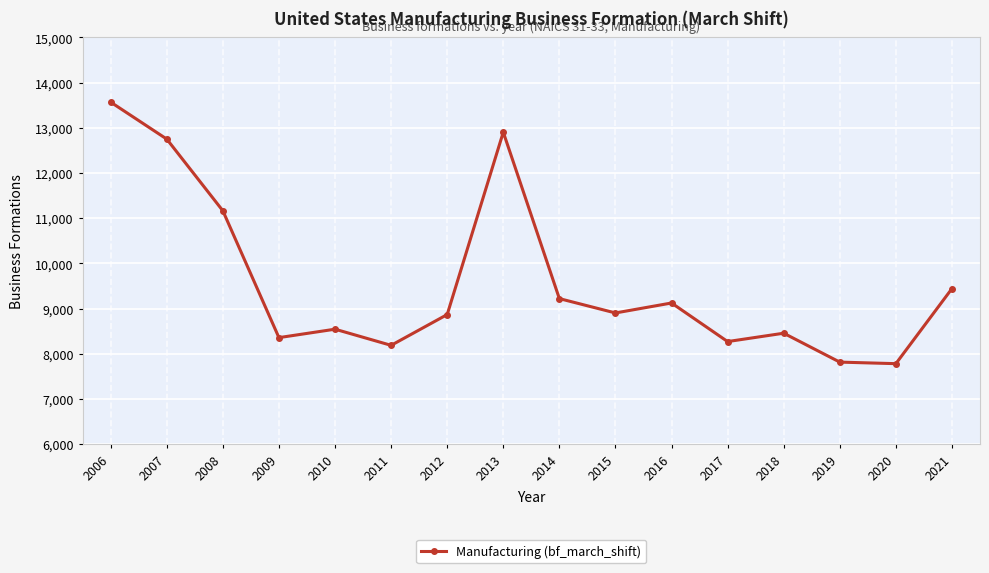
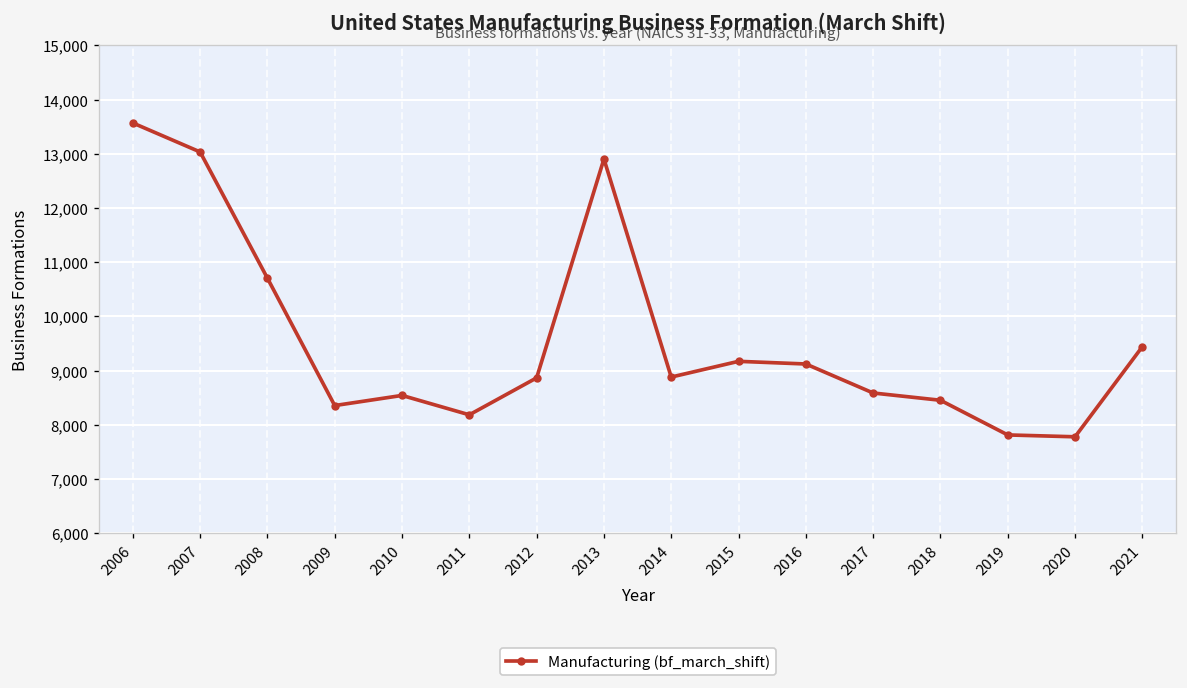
  {
    "2006": "13,600",
-   "2007": "12,800",
-   "2008": "11,200",
+   "2007": "13,000",
+   "2008": "10,700",
    "2009": "8,400",
    "2010": "8,500",
    "2011": "8,200",
    "2012": "8,900",
    "2013": "12,900",
-   "2014": "9,200",
-   "2015": "8,900",
+   "2014": "8,900",
+   "2015": "9,200",
    "2016": "9,100",
-   "2017": "8,300",
+   "2017": "8,600",
    "2018": "8,500",
    "2019": "7,800",
    "2020": "7,800",
    "2021": "9,400"
  }
